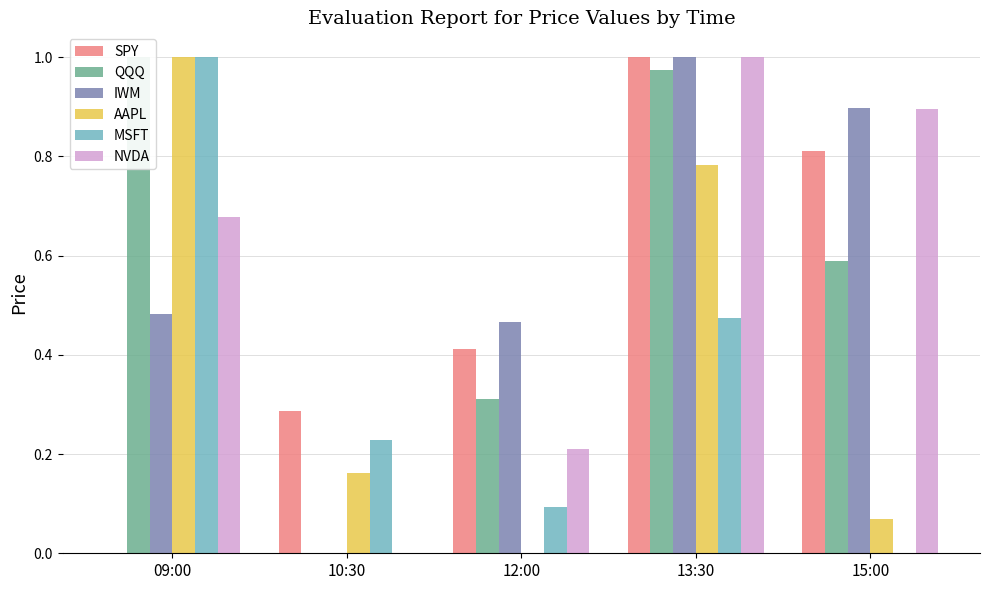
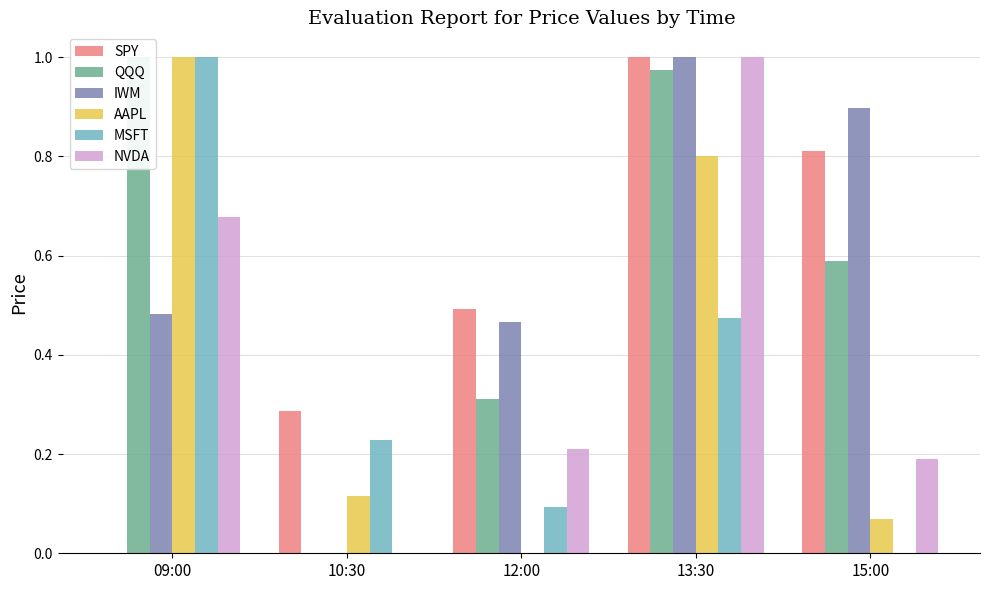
  {
    "SPY": {
      "09:00": 0.00,
      "10:30": 0.29,
-     "12:00": 0.41,
+     "12:00": 0.49,
      "13:30": 1.00,
      "15:00": 0.81
    },
    "AAPL": {
      "09:00": 1.00,
-     "10:30": 0.16,
+     "10:30": 0.12,
      "12:00": 0.00,
-     "13:30": 0.78,
+     "13:30": 0.80,
      "15:00": 0.07
    },
    "NVDA": {
      "09:00": 0.68,
      "10:30": 0.00,
      "12:00": 0.21,
      "13:30": 1.00,
-     "15:00": 0.90
+     "15:00": 0.19
    }
  }
